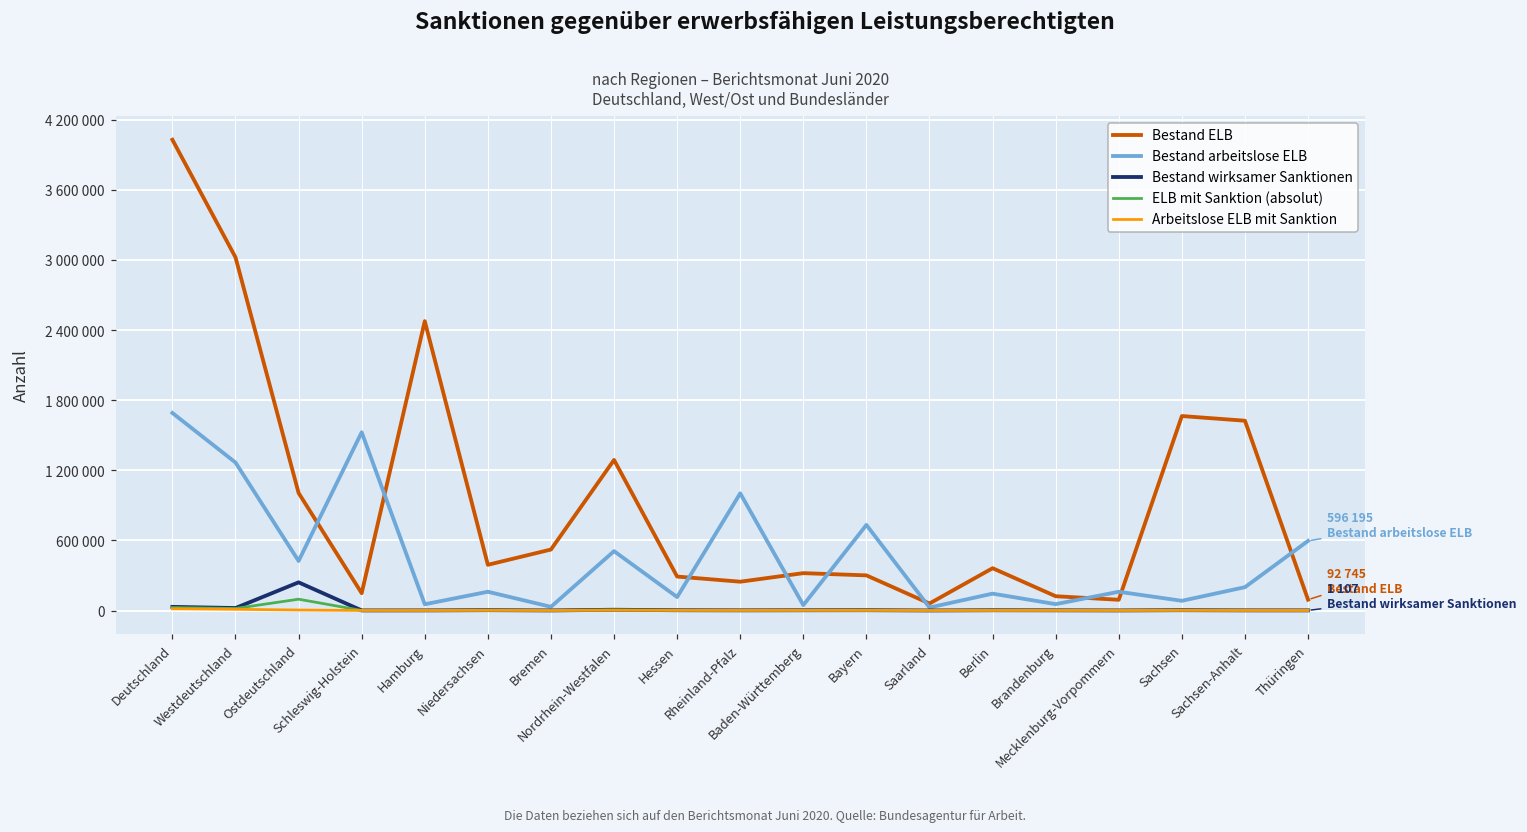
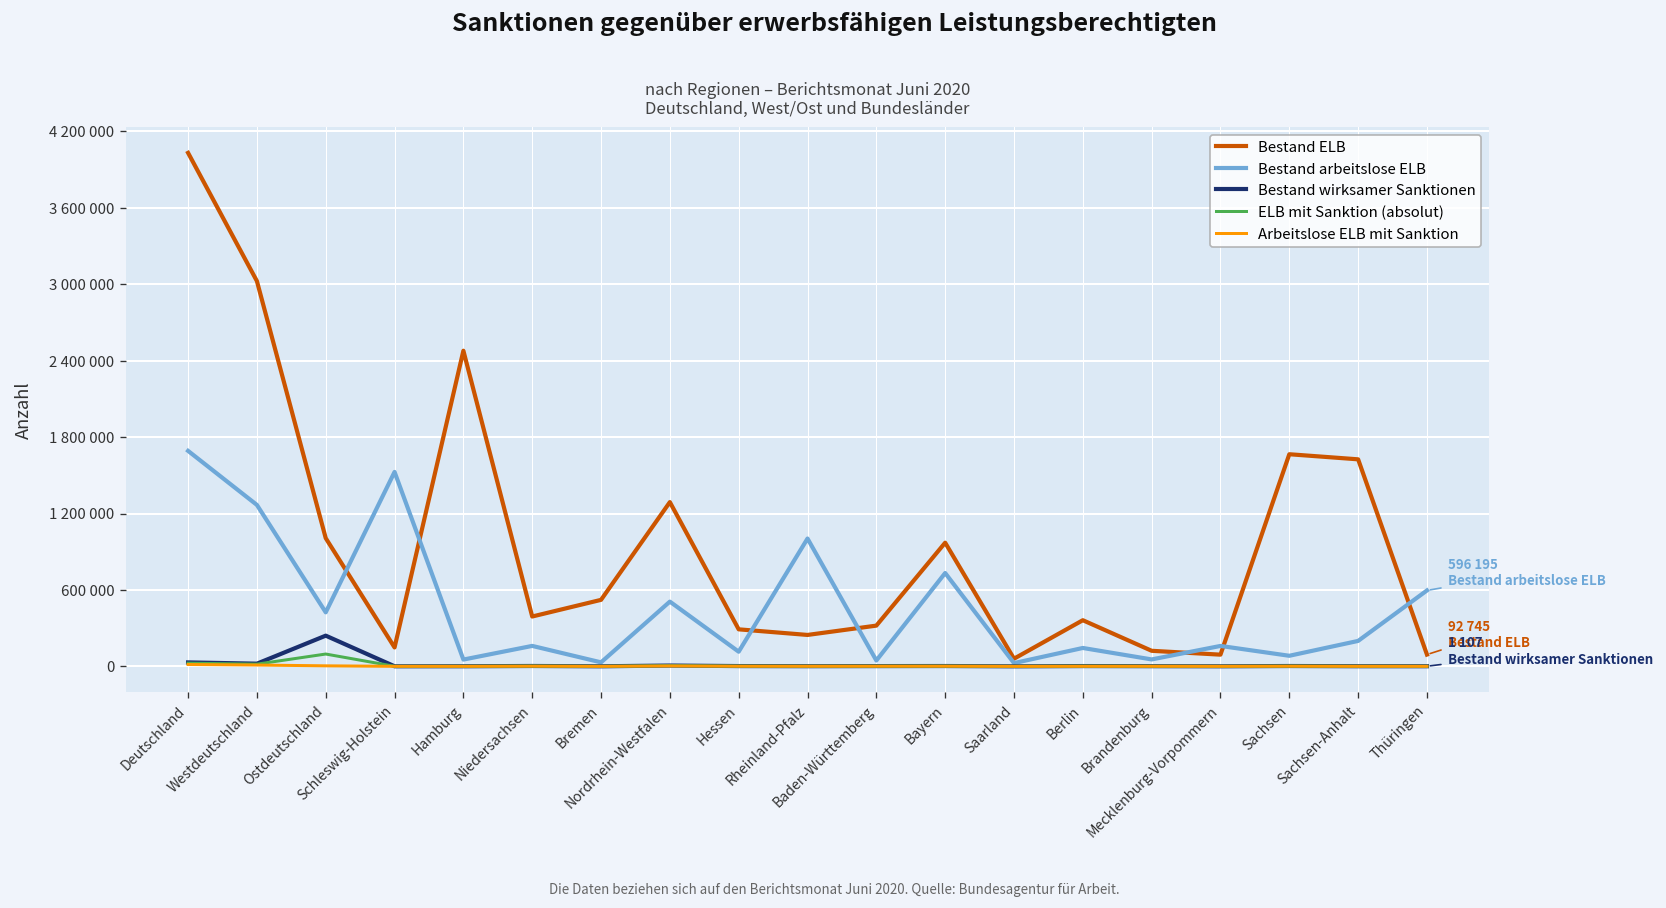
  {
    "Bestand ELB": {
      "Deutschland": 4030000,
      "Westdeutschland": 3030000,
      "Ostdeutschland": 1010000,
      "Schleswig-Holstein": 150000,
      "Hamburg": 2480000,
      "Niedersachsen": 390000,
      "Bremen": 520000,
      "Nordrhein-Westfalen": 1290000,
      "Hessen": 290000,
      "Rheinland-Pfalz": 250000,
      "Baden-Württemberg": 320000,
-     "Bayern": 300000,
+     "Bayern": 970000,
      "Saarland": 60000,
      "Berlin": 360000,
      "Brandenburg": 120000,
      "Mecklenburg-Vorpommern": 90000,
      "Sachsen": 1670000,
      "Sachsen-Anhalt": 1630000
    },
    "Bestand arbeitslose ELB": {
      "Deutschland": 1690000,
      "Westdeutschland": 1270000,
      "Ostdeutschland": 420000,
      "Schleswig-Holstein": 1530000,
      "Hamburg": 50000,
      "Niedersachsen": 160000,
      "Bremen": 30000,
      "Nordrhein-Westfalen": 510000,
      "Hessen": 120000,
      "Rheinland-Pfalz": 1000000,
      "Baden-Württemberg": 50000,
      "Bayern": 730000,
      "Saarland": 30000,
      "Berlin": 140000,
      "Brandenburg": 50000,
      "Mecklenburg-Vorpommern": 160000,
      "Sachsen": 80000,
      "Sachsen-Anhalt": 200000
    },
    "Bestand wirksamer Sanktionen": {
      "Ostdeutschland": 240000
    },
    "ELB mit Sanktion (absolut)": {
      "Ostdeutschland": 100000
    },
    "Arbeitslose ELB mit Sanktion": {
      "Ostdeutschland": 0
    }
  }
